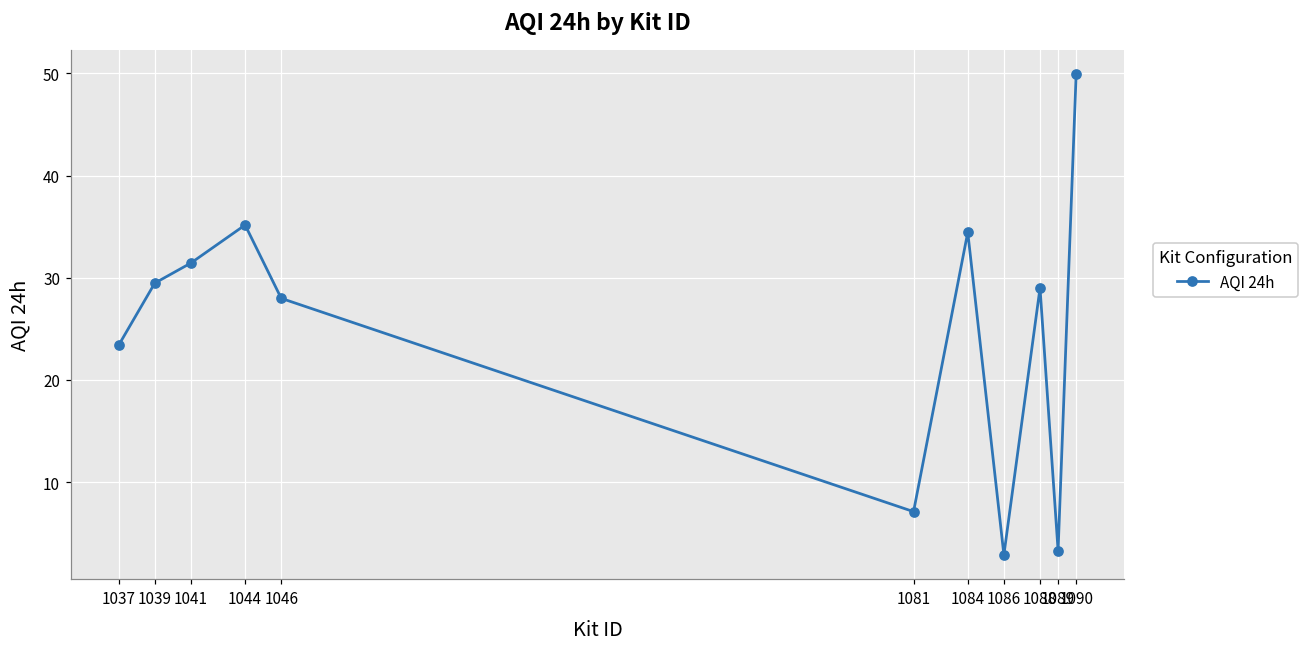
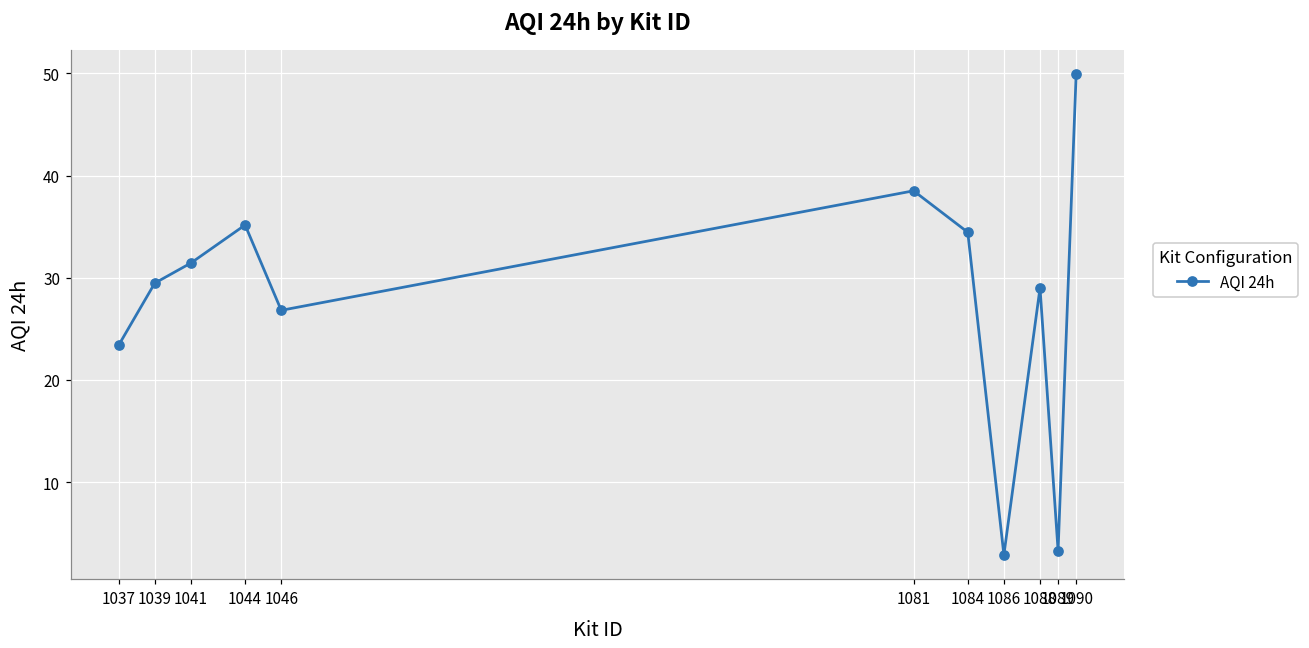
  {
    "1037": 23,
    "1039": 29,
    "1041": 31,
    "1044": 35,
-   "1046": 28,
-   "1081": 7,
+   "1046": 27,
+   "1081": 39,
    "1084": 34,
    "1086": 3
  }
